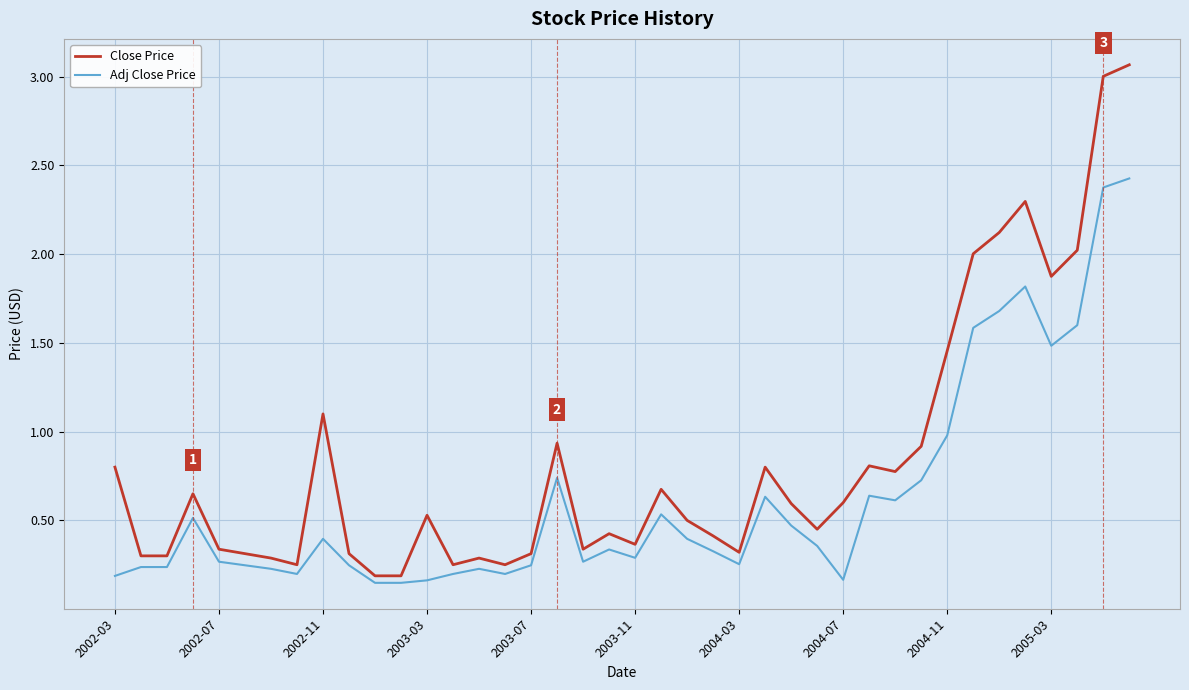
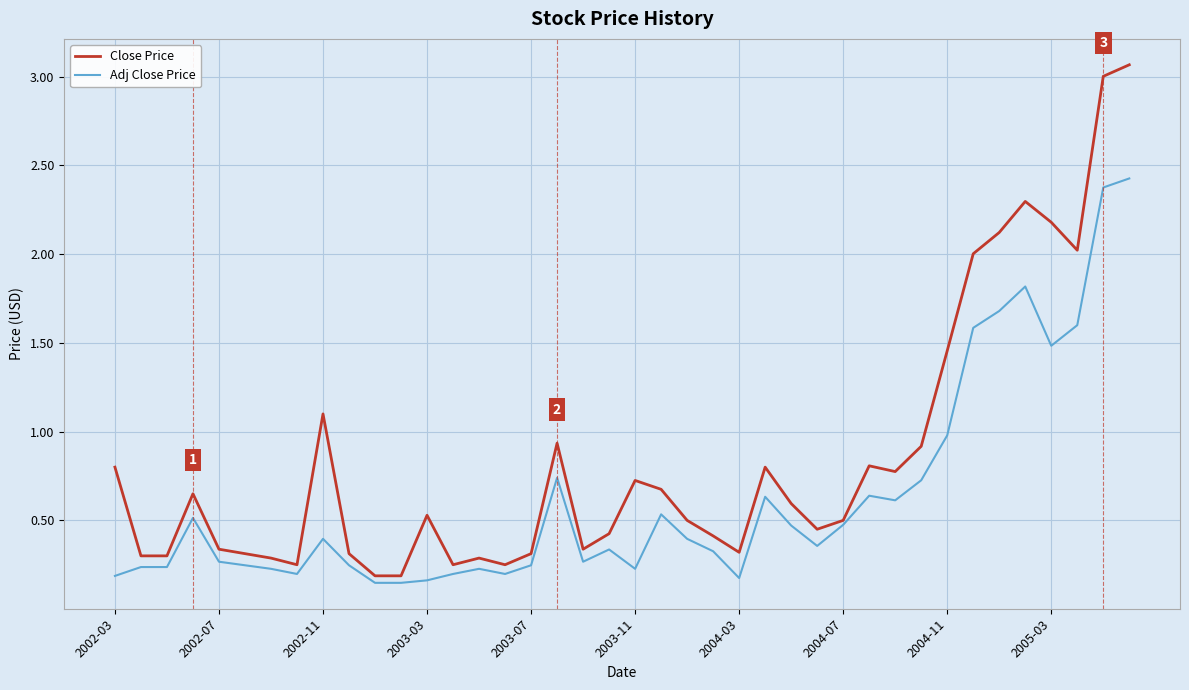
  {
    "Close Price": {
      "2002-03": 0.80,
      "2002-07": 0.34,
      "2002-11": 1.10,
      "2003-03": 0.53,
      "2003-07": 0.31,
-     "2003-11": 0.37,
+     "2003-11": 0.73,
      "2004-03": 0.32,
-     "2004-07": 0.6,
+     "2004-07": 0.5,
      "2004-11": 1.46,
-     "2005-03": 1.88
+     "2005-03": 2.18
    },
    "Adj Close Price": {
      "2002-03": 0.19,
      "2002-07": 0.27,
      "2002-11": 0.40,
      "2003-03": 0.16,
      "2003-07": 0.25,
-     "2003-11": 0.29,
-     "2004-03": 0.25,
-     "2004-07": 0.17,
+     "2003-11": 0.23,
+     "2004-03": 0.18,
+     "2004-07": 0.48,
      "2004-11": 0.98,
      "2005-03": 1.48
    }
  }
